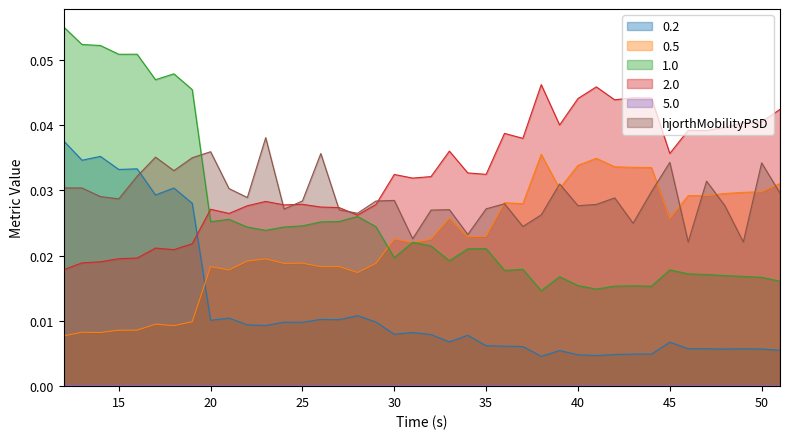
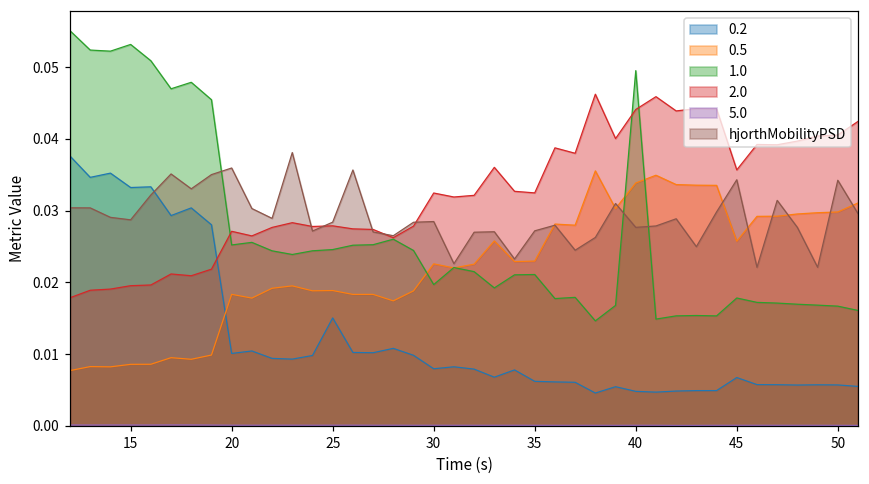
  {
    "0.2": {
      "15": 0.033,
      "20": 0.010,
-     "25": 0.010,
+     "25": 0.015,
      "30": 0.008,
      "35": 0.006,
      "40": 0.005,
      "45": 0.007,
      "50": 0.006
    },
    "1.0": {
-     "15": 0.051,
+     "15": 0.053,
      "20": 0.025,
      "25": 0.025,
      "30": 0.020,
      "35": 0.021,
-     "40": 0.015,
+     "40": 0.049,
      "45": 0.018,
      "50": 0.017
    },
    "5.0": {
      "15": 0.000,
      "20": 0.000,
      "25": 0.000,
      "30": 0.000,
      "35": 0.000,
      "40": 0.000,
      "45": 0.000,
      "50": 0.000
    }
  }
